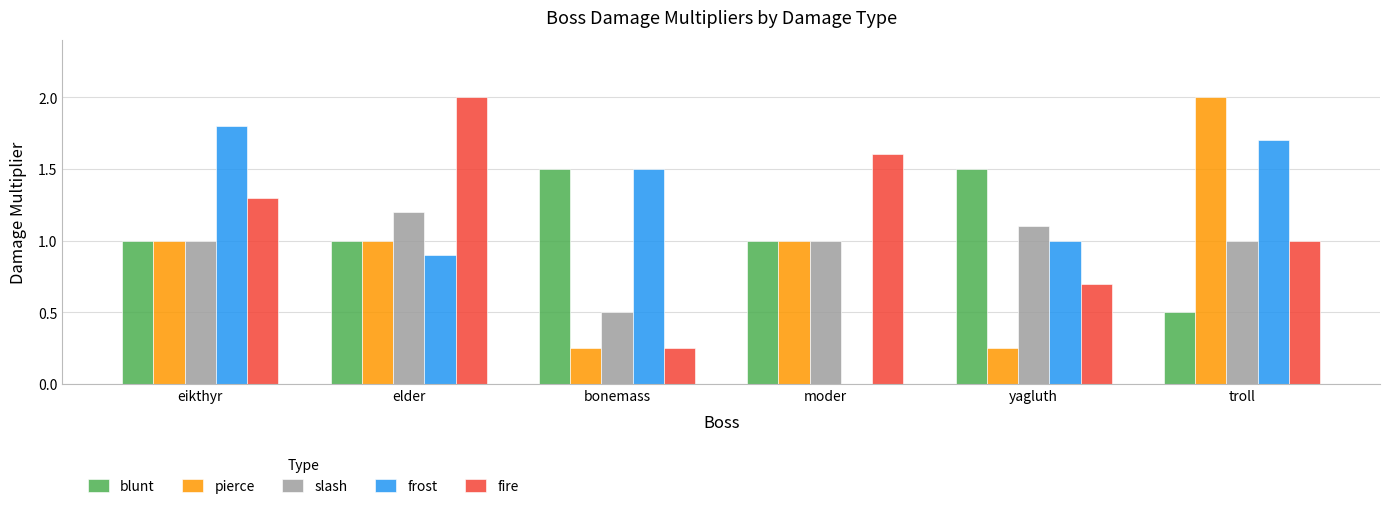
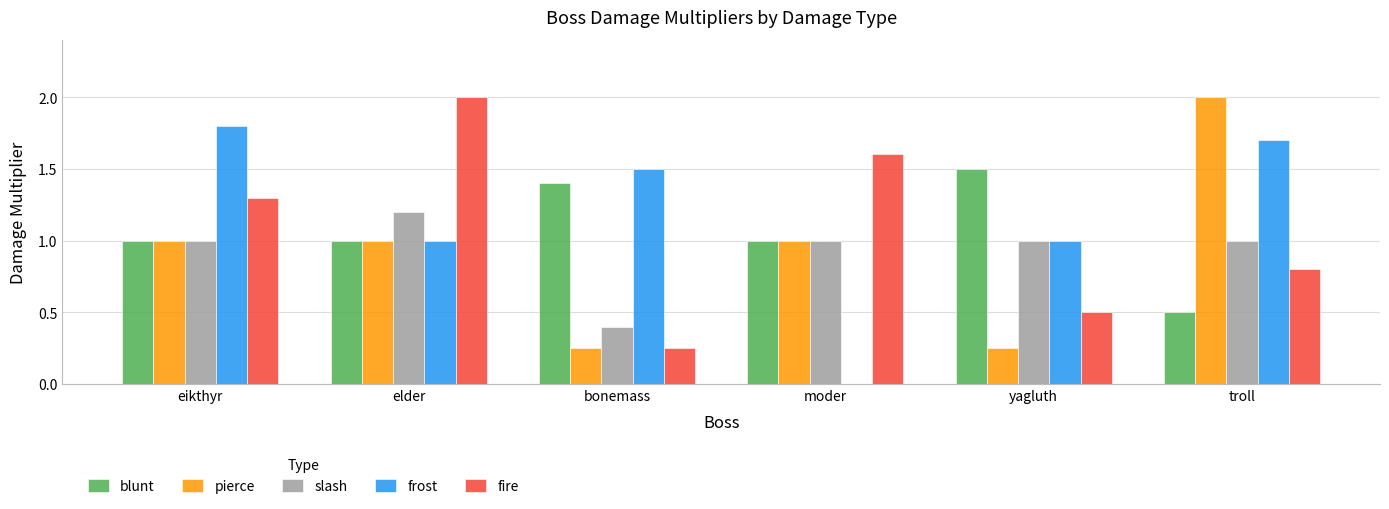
  {
    "blunt": {
      "eikthyr": 1.0,
      "elder": 1.0,
-     "bonemass": 1.5,
+     "bonemass": 1.4,
      "moder": 1.0,
      "yagluth": 1.5,
      "troll": 0.5
    },
    "pierce": {
      "eikthyr": 1.0,
      "elder": 1.0,
      "bonemass": 0.25,
      "moder": 1.0,
      "yagluth": 0.25,
      "troll": 2.0
    },
    "slash": {
      "eikthyr": 1.0,
      "elder": 1.2,
-     "bonemass": 0.5,
+     "bonemass": 0.4,
      "moder": 1.0,
-     "yagluth": 1.1,
+     "yagluth": 1.0,
      "troll": 1.0
    },
    "frost": {
      "eikthyr": 1.8,
-     "elder": 0.9,
+     "elder": 1.0,
      "bonemass": 1.5,
      "moder": 0.0,
      "yagluth": 1.0,
      "troll": 1.7
    },
    "fire": {
      "eikthyr": 1.3,
      "elder": 2.0,
      "bonemass": 0.25,
      "moder": 1.6,
-     "yagluth": 0.7,
-     "troll": 1.0
+     "yagluth": 0.5,
+     "troll": 0.8
    }
  }
